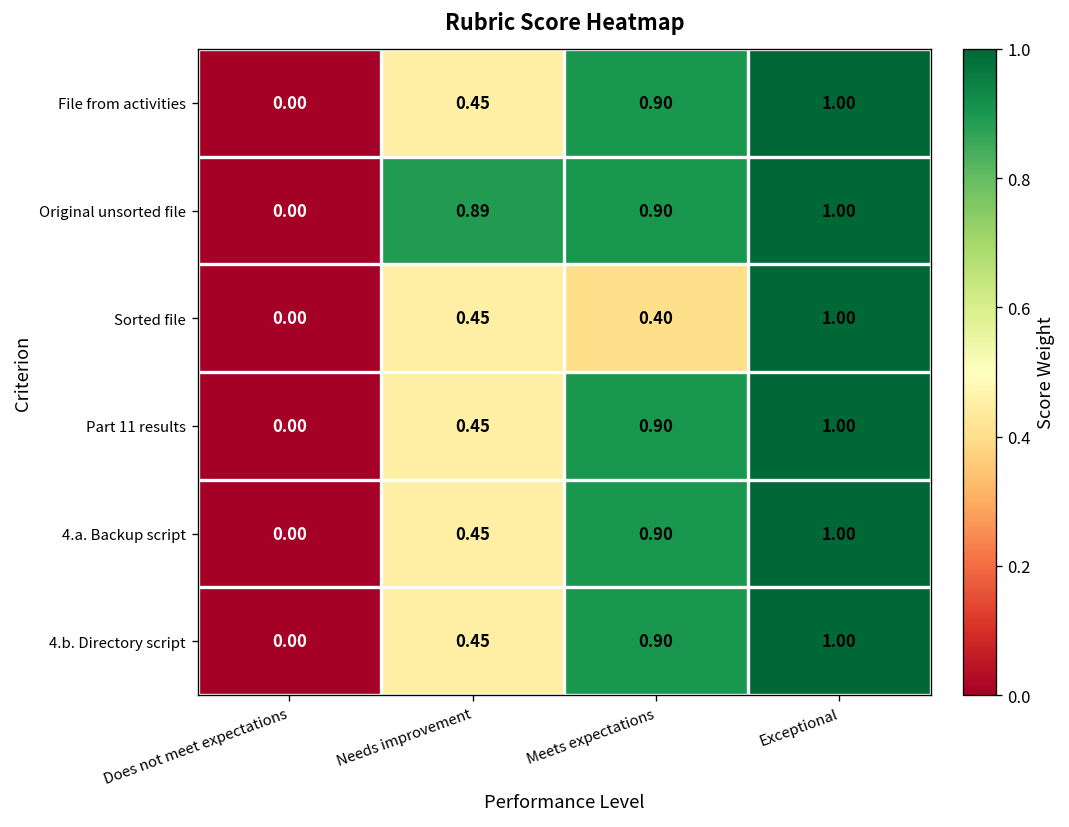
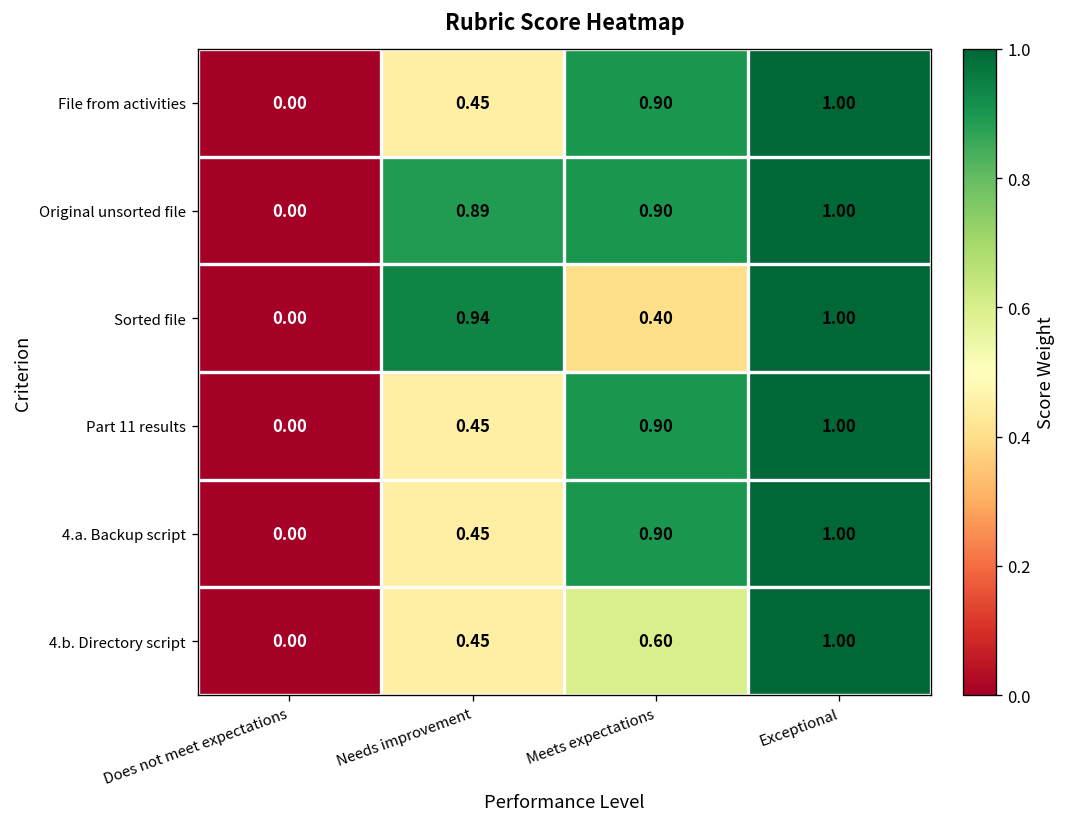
  {
    "File from activities": {
      "Does not meet expectations": 0.00,
      "Needs improvement": 0.45,
      "Meets expectations": 0.90,
      "Exceptional": 1.00
    },
    "Original unsorted file": {
      "Does not meet expectations": 0.00,
      "Needs improvement": 0.89,
      "Meets expectations": 0.90,
      "Exceptional": 1.00
    },
    "Sorted file": {
      "Does not meet expectations": 0.00,
-     "Needs improvement": 0.45,
+     "Needs improvement": 0.94,
      "Meets expectations": 0.40,
      "Exceptional": 1.00
    },
    "Part 11 results": {
      "Does not meet expectations": 0.00,
      "Needs improvement": 0.45,
      "Meets expectations": 0.90,
      "Exceptional": 1.00
    },
    "4.a. Backup script": {
      "Does not meet expectations": 0.00,
      "Needs improvement": 0.45,
      "Meets expectations": 0.90,
      "Exceptional": 1.00
    },
    "4.b. Directory script": {
      "Does not meet expectations": 0.00,
      "Needs improvement": 0.45,
-     "Meets expectations": 0.90,
+     "Meets expectations": 0.60,
      "Exceptional": 1.00
    }
  }
